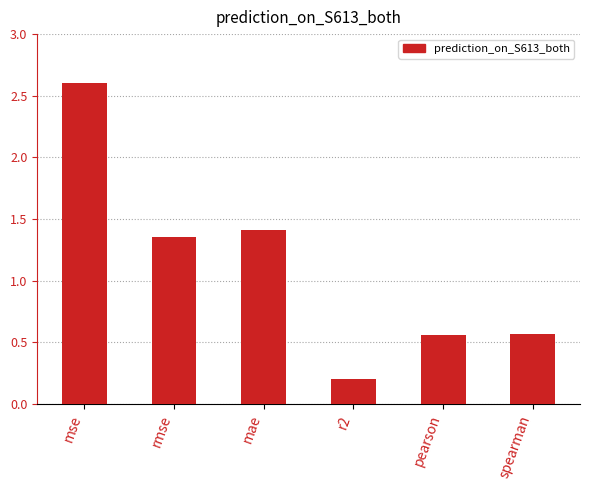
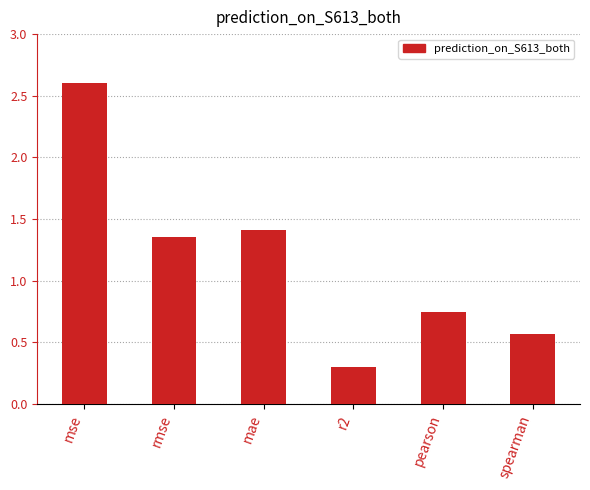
  {
    "mse": 2.61,
    "rmse": 1.35,
    "mae": 1.41,
-   "r2": 0.20,
-   "pearson": 0.56,
+   "r2": 0.30,
+   "pearson": 0.75,
    "spearman": 0.57
  }
